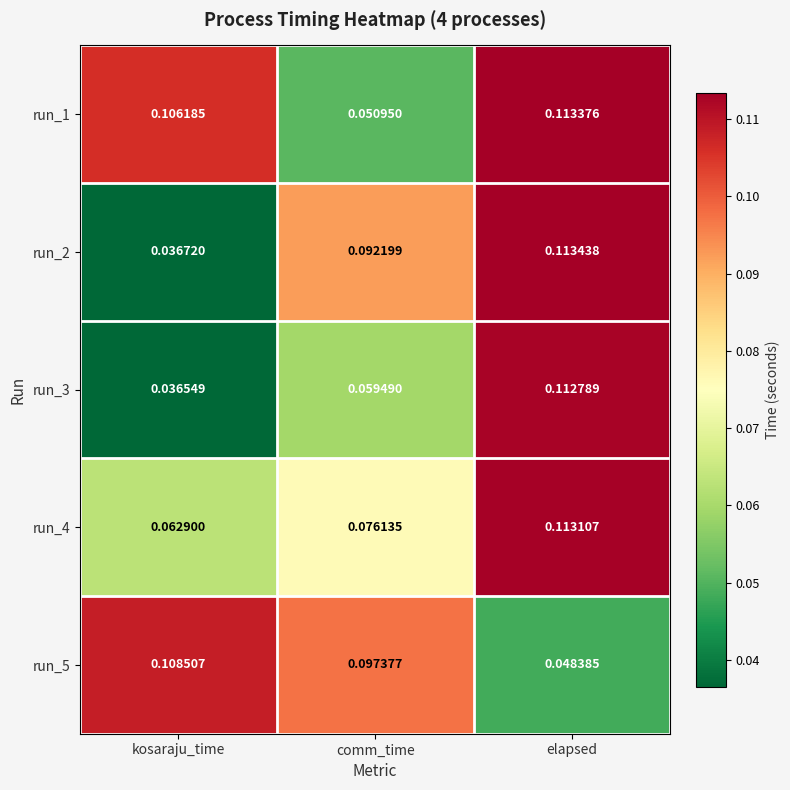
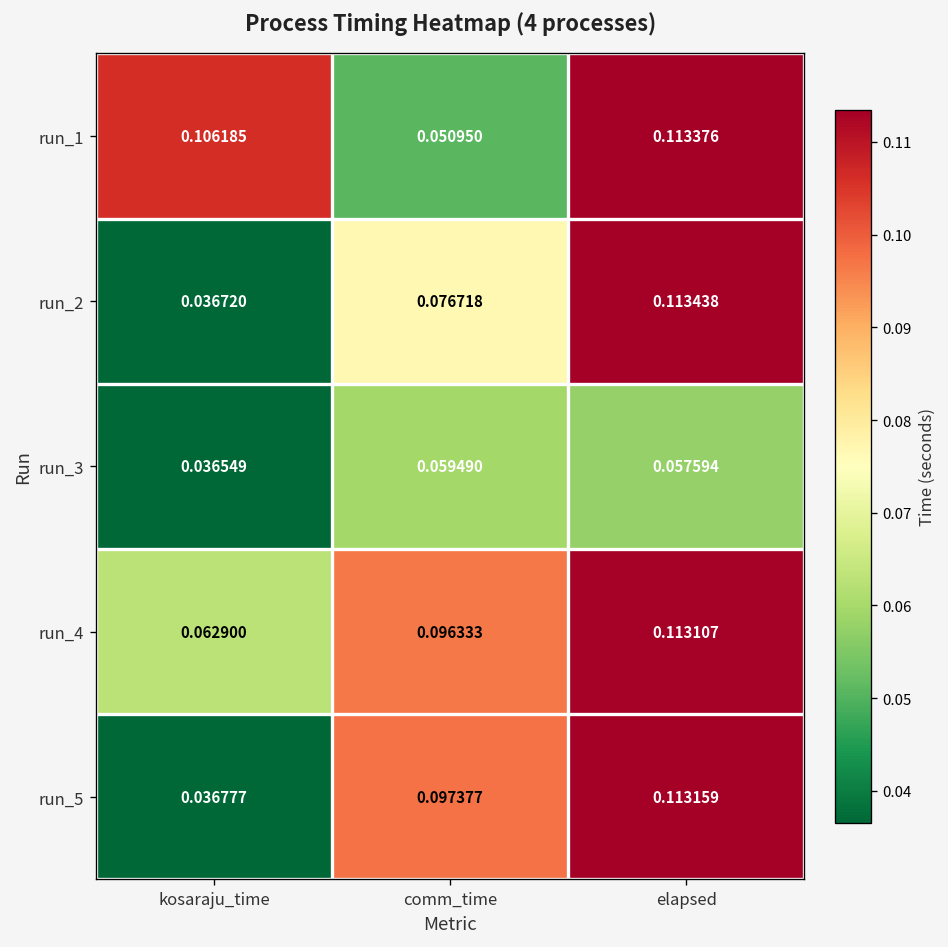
  {
    "run_1": {
      "kosaraju_time": 0.106185,
      "comm_time": 0.050950,
      "elapsed": 0.113376
    },
    "run_2": {
      "kosaraju_time": 0.036720,
-     "comm_time": 0.092199,
+     "comm_time": 0.076718,
      "elapsed": 0.113438
    },
    "run_3": {
      "kosaraju_time": 0.036549,
      "comm_time": 0.059490,
-     "elapsed": 0.112789
+     "elapsed": 0.057594
    },
    "run_4": {
      "kosaraju_time": 0.062900,
-     "comm_time": 0.076135,
+     "comm_time": 0.096333,
      "elapsed": 0.113107
    },
    "run_5": {
-     "kosaraju_time": 0.108507,
+     "kosaraju_time": 0.036777,
      "comm_time": 0.097377,
-     "elapsed": 0.048385
+     "elapsed": 0.113159
    }
  }
